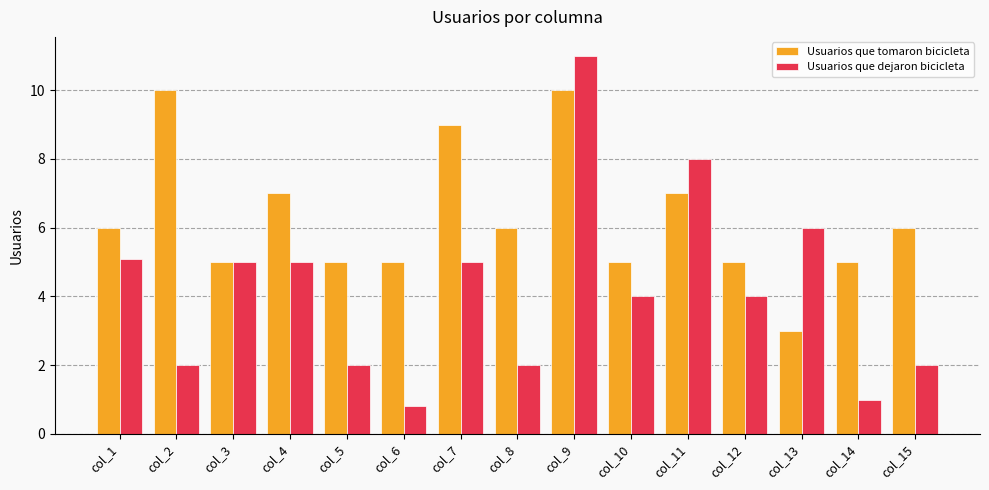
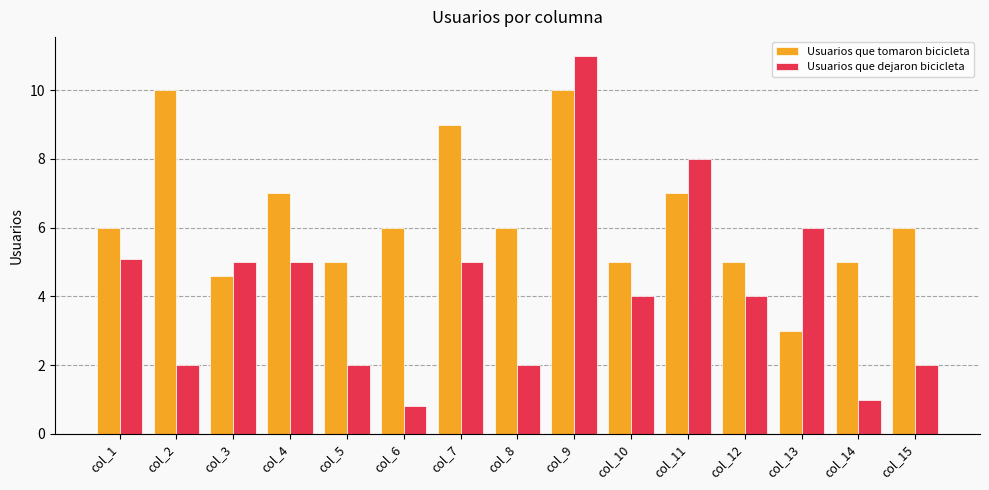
  {
    "Usuarios que tomaron bicicleta": {
      "col_1": 6.0,
      "col_2": 10.0,
-     "col_3": 5.0,
+     "col_3": 4.6,
      "col_4": 7.0,
      "col_5": 5.0,
-     "col_6": 5,
+     "col_6": 6,
      "col_7": 9.0,
      "col_8": 6.0,
      "col_9": 10.0,
      "col_10": 5.0,
      "col_11": 7.0,
      "col_12": 5.0,
      "col_13": 3.0,
      "col_14": 5.0,
      "col_15": 6.0
    },
    "Usuarios que dejaron bicicleta": {
      "col_1": 5.1,
      "col_2": 2.0,
      "col_3": 5.0,
      "col_4": 5.0,
      "col_5": 2.0,
      "col_6": 0.8,
      "col_7": 5.0,
      "col_8": 2.0,
      "col_9": 11.0,
      "col_10": 4.0,
      "col_11": 8.0,
      "col_12": 4.0,
      "col_13": 6.0,
      "col_14": 1.0,
      "col_15": 2.0
    }
  }
